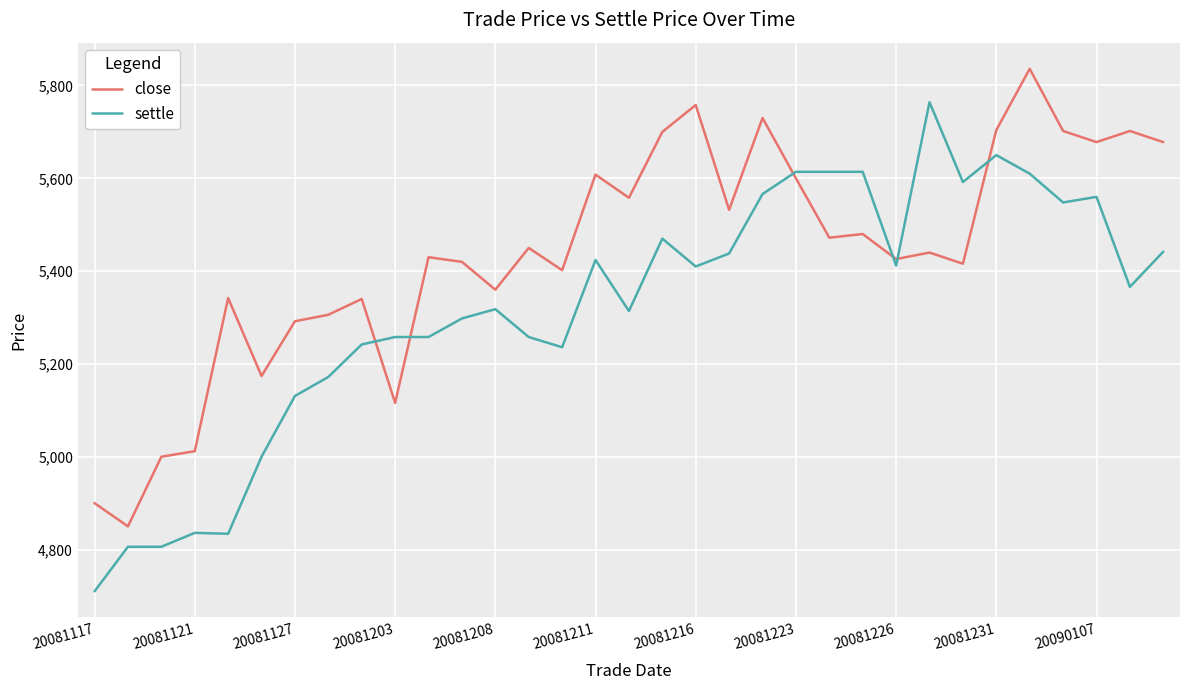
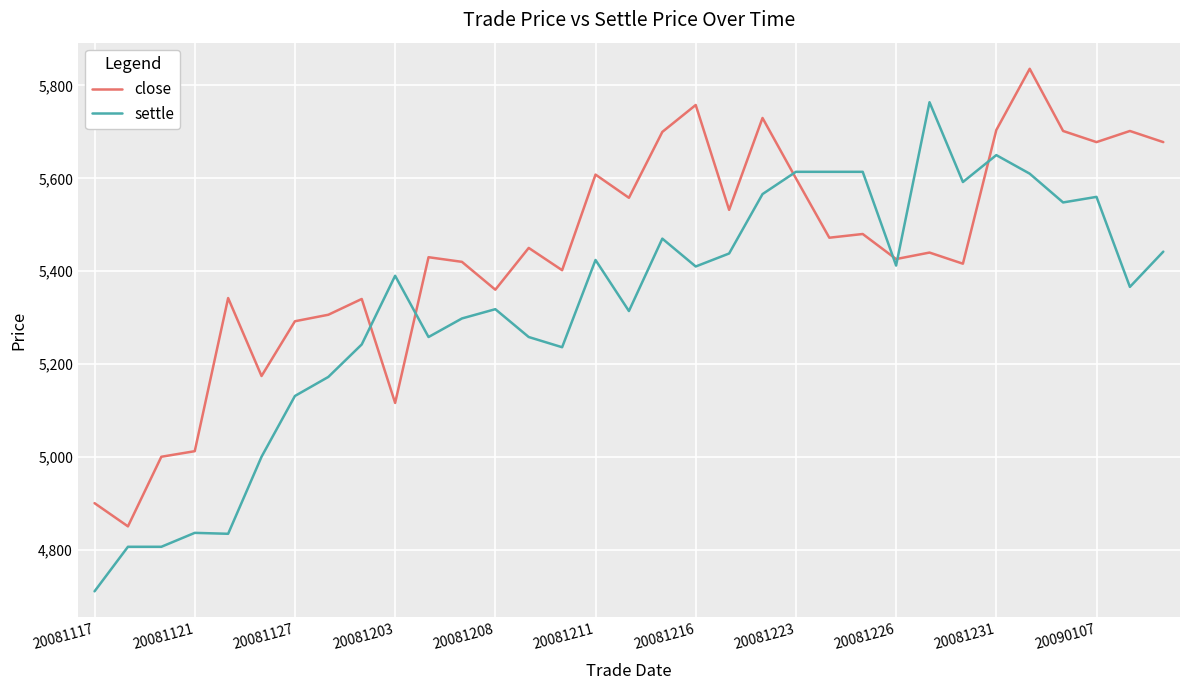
  {
    "close": {
      "20081117": "4,900",
      "20081121": "5,010",
      "20081127": "5,290",
      "20081203": "5,120",
      "20081208": "5,360",
      "20081211": "5,610",
      "20081216": "5,760",
      "20081223": "5,600",
      "20081226": "5,430",
      "20081231": "5,700",
      "20090107": "5,680"
    },
    "settle": {
      "20081117": "4,710",
      "20081121": "4,840",
      "20081127": "5,130",
-     "20081203": "5,260",
+     "20081203": "5,390",
      "20081208": "5,320",
      "20081211": "5,420",
      "20081216": "5,410",
      "20081223": "5,610",
      "20081226": "5,410",
      "20081231": "5,650",
      "20090107": "5,560"
    }
  }
